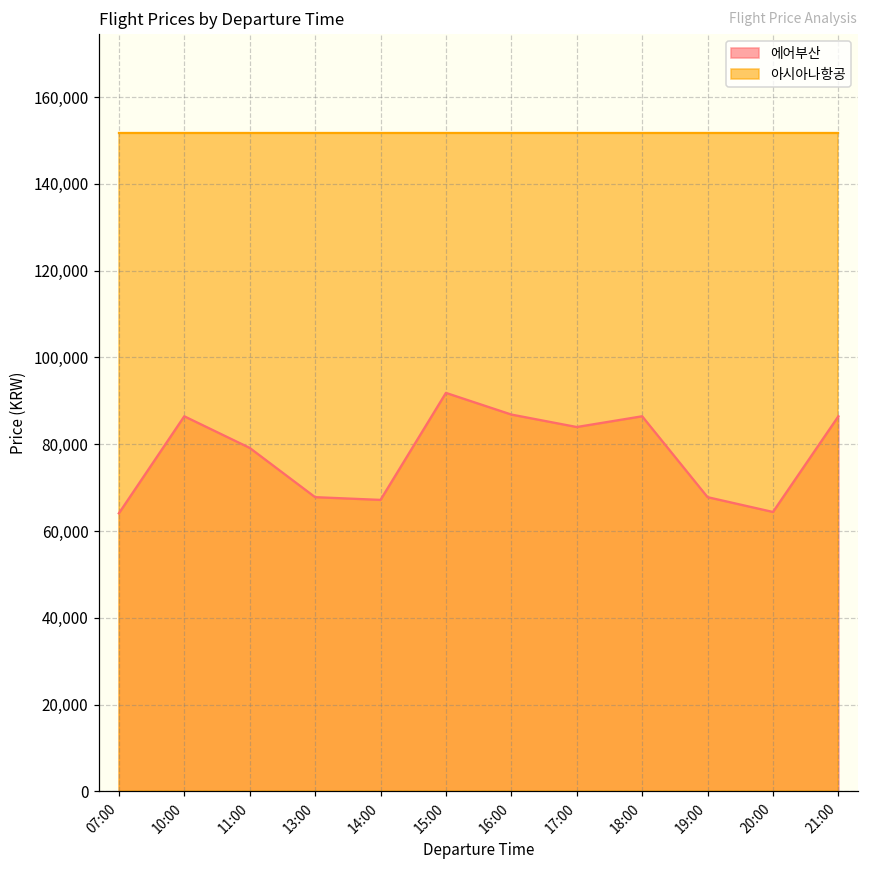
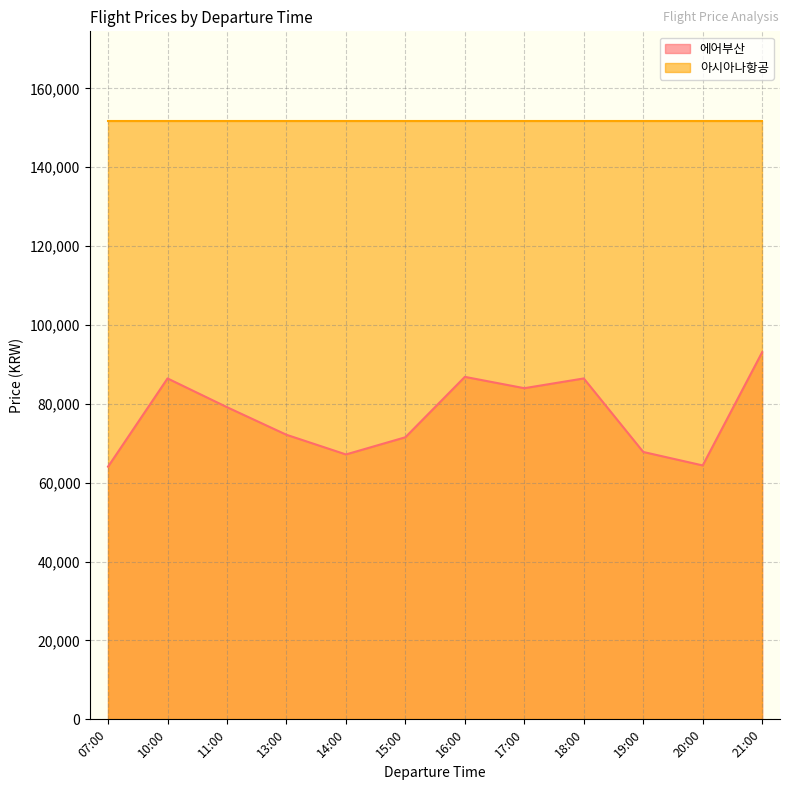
  {
    "에어부산": {
      "07:00": "64,000",
      "10:00": "86,000",
      "11:00": "79,000",
-     "13:00": "68,000",
+     "13:00": "72,000",
      "14:00": "67,000",
-     "15:00": "92,000",
+     "15:00": "72,000",
      "16:00": "87,000",
      "17:00": "84,000",
      "18:00": "86,000",
      "19:00": "68,000",
      "20:00": "64,000",
-     "21:00": "86,000"
+     "21:00": "93,000"
    },
    "아시아나항공": {
      "07:00": "152,000",
      "10:00": "152,000",
      "11:00": "152,000",
      "13:00": "152,000",
      "14:00": "152,000",
      "15:00": "152,000",
      "16:00": "152,000",
      "17:00": "152,000",
      "18:00": "152,000",
      "19:00": "152,000",
      "20:00": "152,000",
      "21:00": "152,000"
    }
  }
